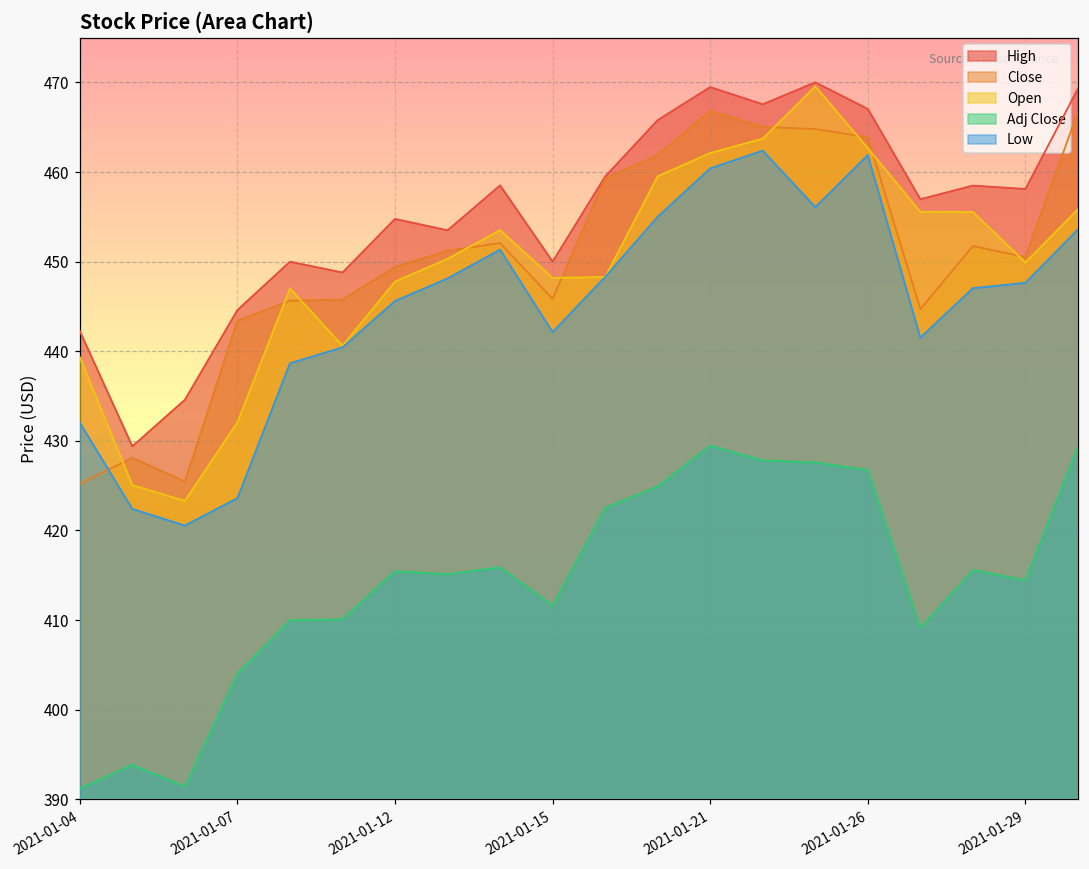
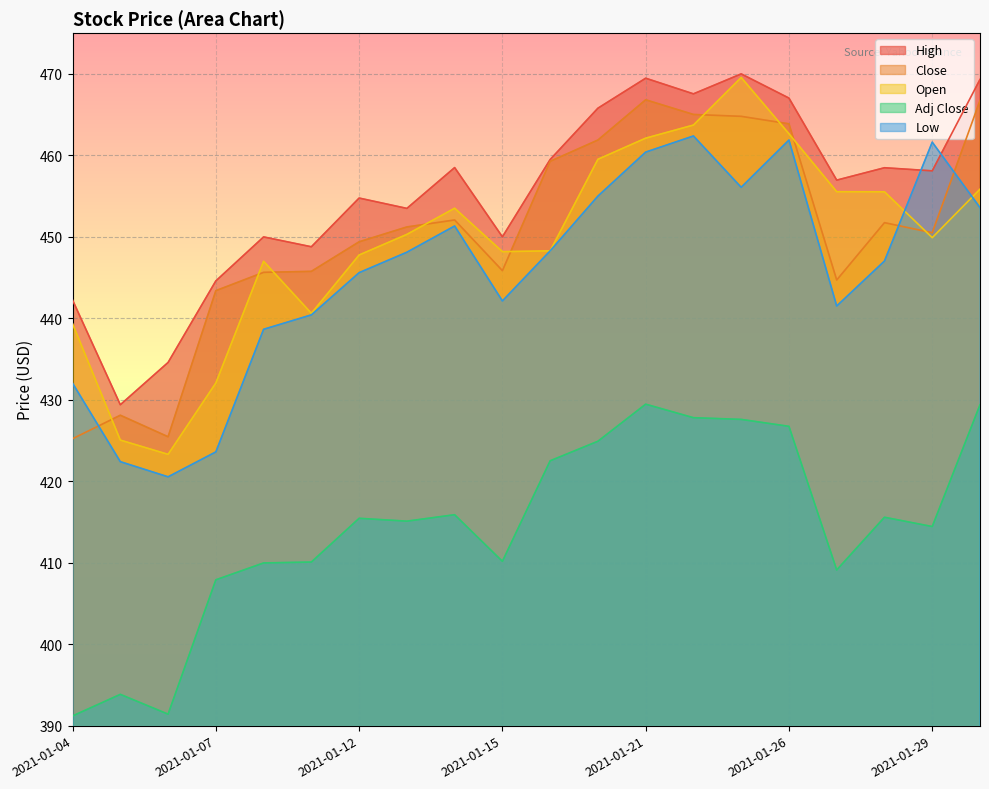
  {
    "Adj Close": {
      "2021-01-04": 391,
-     "2021-01-07": 404,
+     "2021-01-07": 408,
      "2021-01-12": 415,
-     "2021-01-15": 412,
+     "2021-01-15": 410,
      "2021-01-21": 429,
      "2021-01-26": 427,
      "2021-01-29": 414
    },
    "Low": {
      "2021-01-04": 432,
      "2021-01-07": 424,
      "2021-01-12": 446,
      "2021-01-15": 442,
      "2021-01-21": 460,
      "2021-01-26": 462,
-     "2021-01-29": 448
+     "2021-01-29": 462
    }
  }
